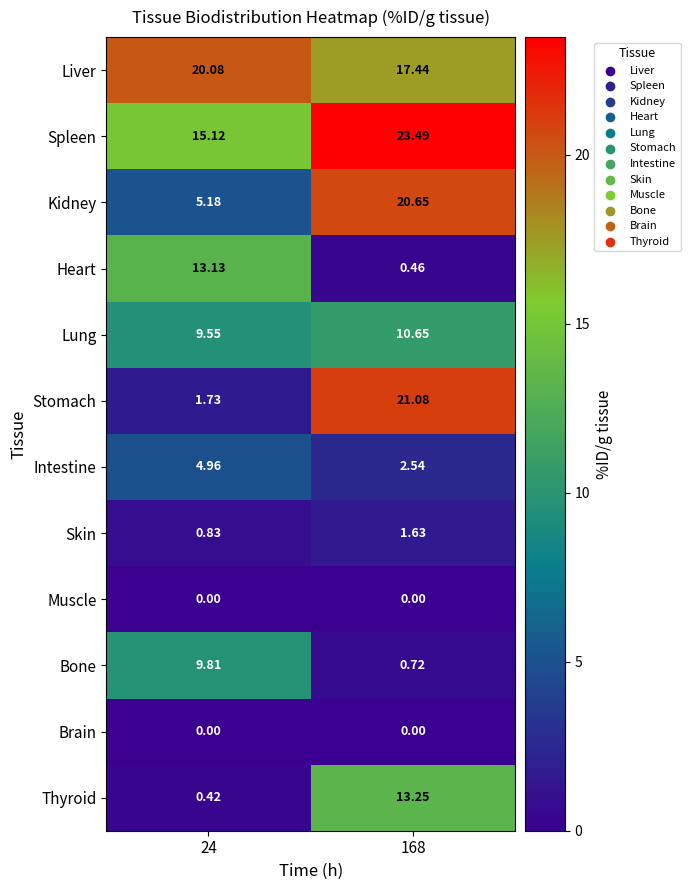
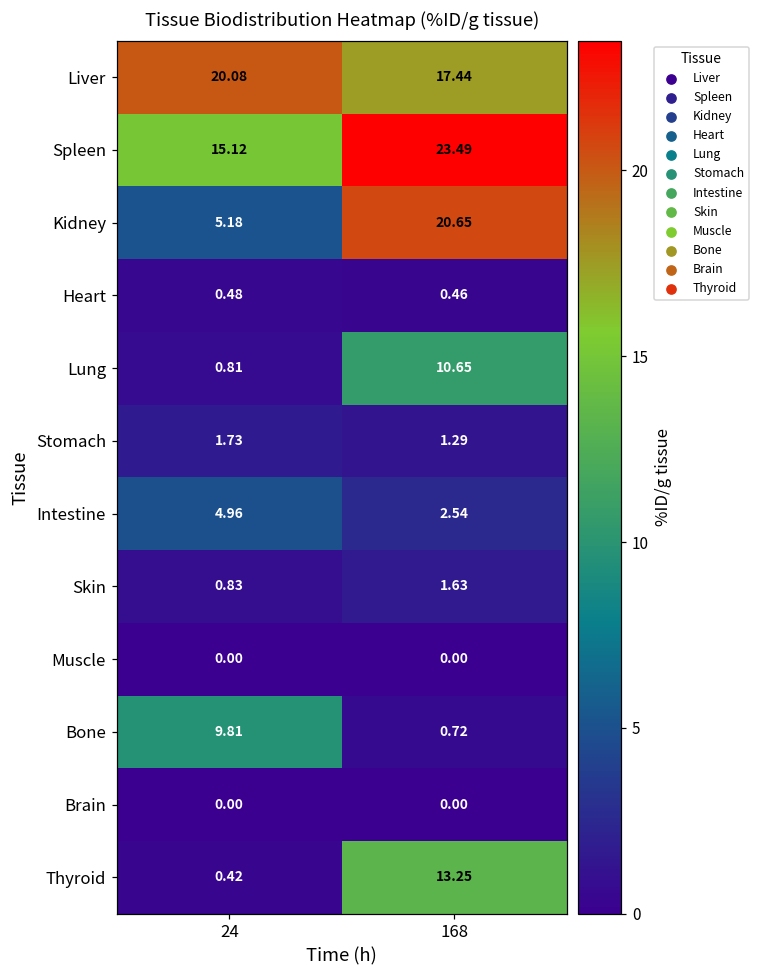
  {
    "Liver": {
      "24": 20.08,
      "168": 17.44
    },
    "Spleen": {
      "24": 15.12,
      "168": 23.49
    },
    "Kidney": {
      "24": 5.18,
      "168": 20.65
    },
    "Heart": {
-     "24": 13.13,
+     "24": 0.48,
      "168": 0.46
    },
    "Lung": {
-     "24": 9.55,
+     "24": 0.81,
      "168": 10.65
    },
    "Stomach": {
      "24": 1.73,
-     "168": 21.08
+     "168": 1.29
    },
    "Intestine": {
      "24": 4.96,
      "168": 2.54
    },
    "Skin": {
      "24": 0.83,
      "168": 1.63
    },
    "Muscle": {
      "24": 0.00,
      "168": 0.00
    },
    "Bone": {
      "24": 9.81,
      "168": 0.72
    },
    "Brain": {
      "24": 0.00,
      "168": 0.00
    },
    "Thyroid": {
      "24": 0.42,
      "168": 13.25
    }
  }
